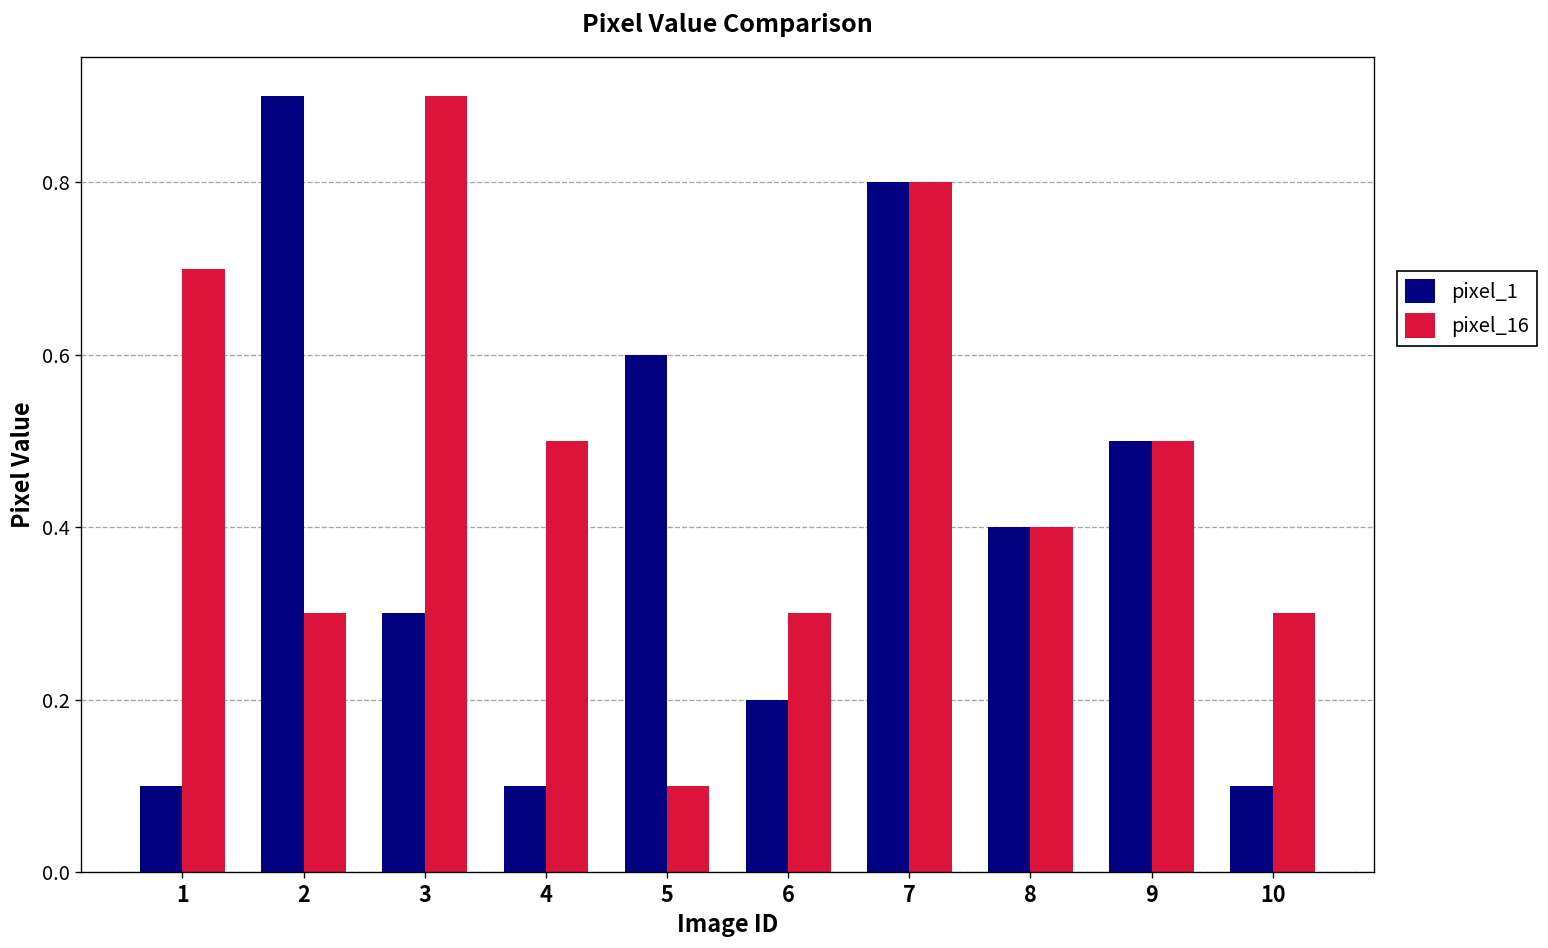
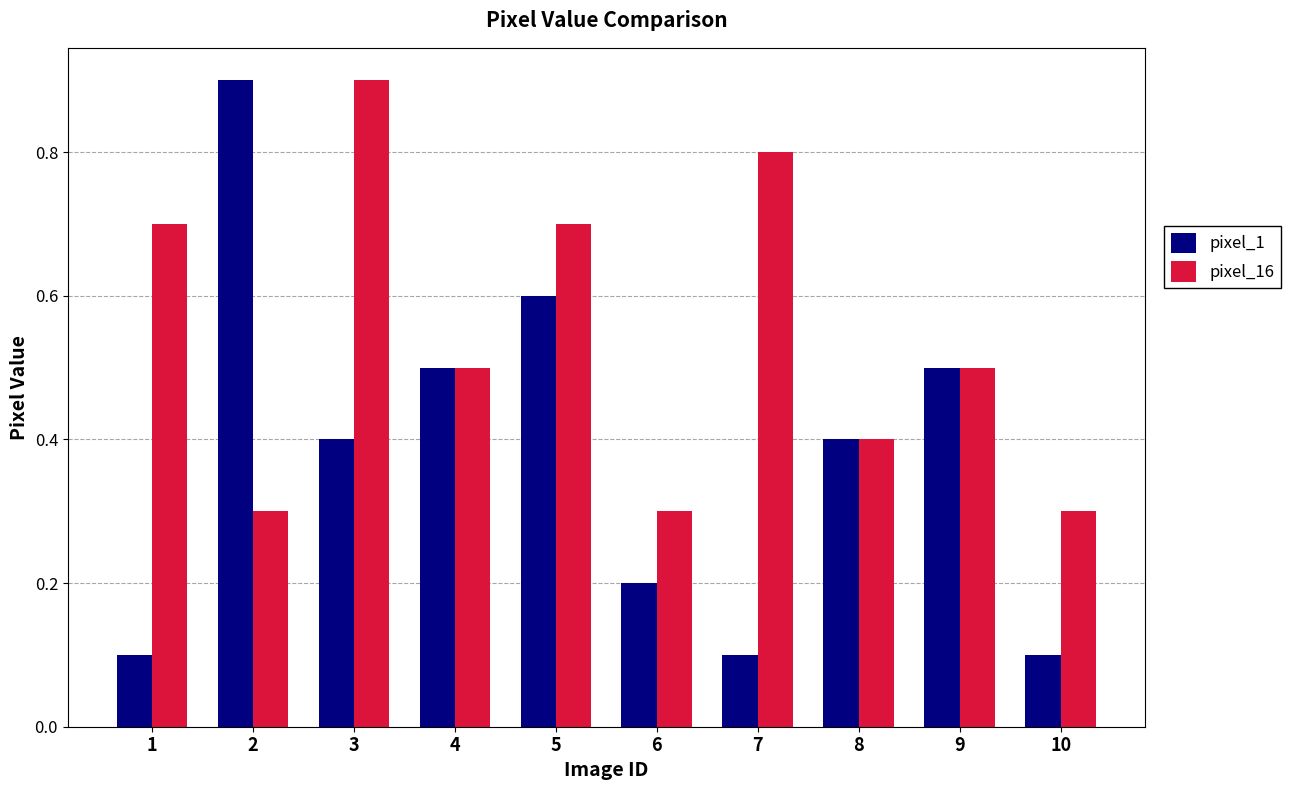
  {
    "pixel_1": {
      "1": 0.1,
      "2": 0.9,
-     "3": 0.3,
-     "4": 0.1,
+     "3": 0.4,
+     "4": 0.5,
      "5": 0.6,
      "6": 0.2,
-     "7": 0.8,
+     "7": 0.1,
      "8": 0.4,
      "9": 0.5,
      "10": 0.1
    },
    "pixel_16": {
      "1": 0.7,
      "2": 0.3,
      "3": 0.9,
      "4": 0.5,
-     "5": 0.1,
+     "5": 0.7,
      "6": 0.3,
      "7": 0.8,
      "8": 0.4,
      "9": 0.5,
      "10": 0.3
    }
  }
